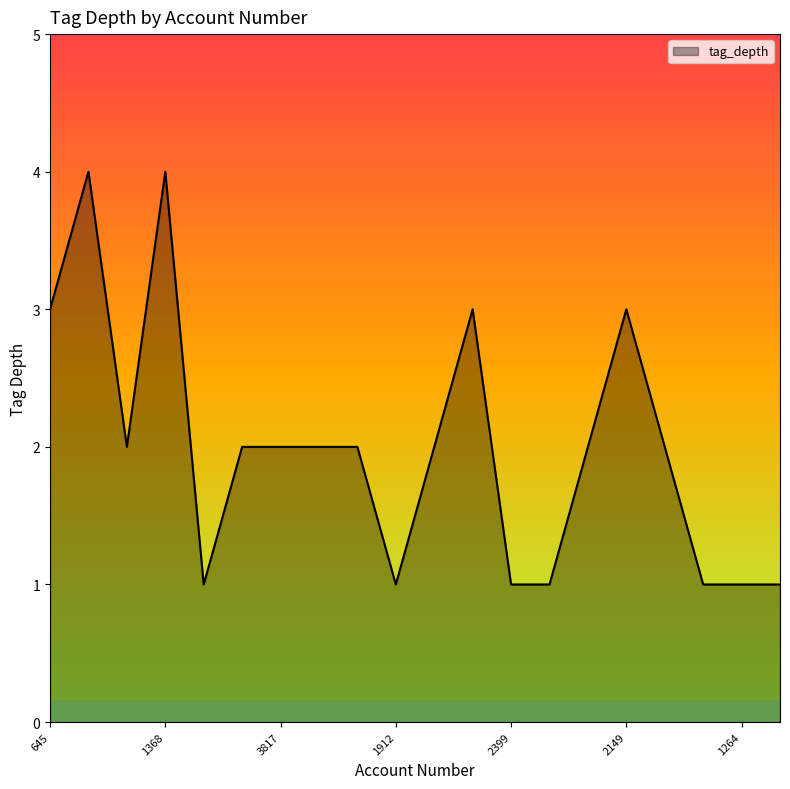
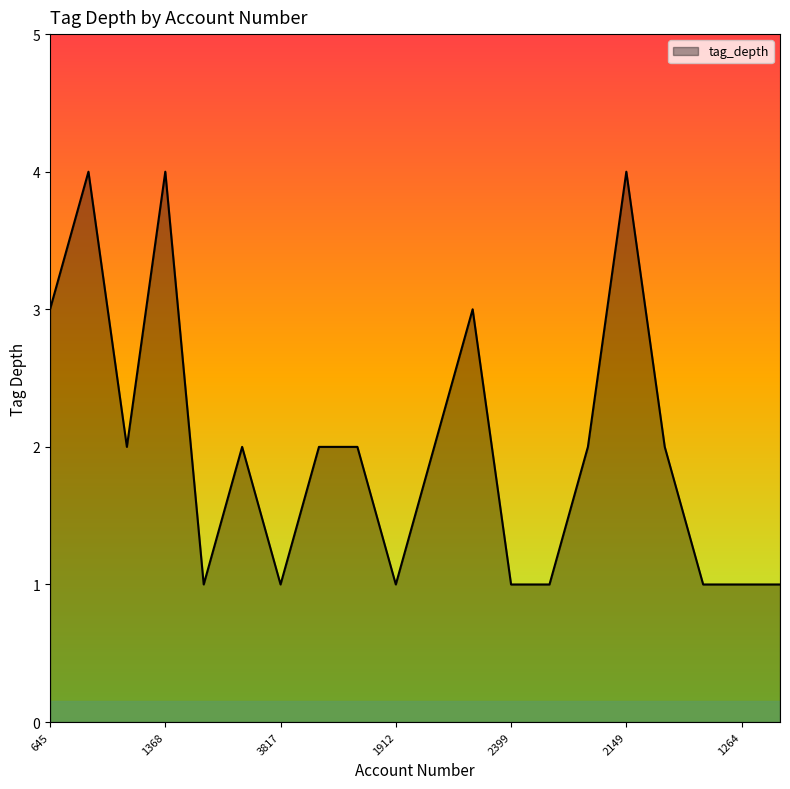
  {
    "645": 3,
    "1368": 4,
-   "3817": 2,
+   "3817": 1,
    "1912": 1,
    "2399": 1,
-   "2149": 3,
+   "2149": 4,
    "1264": 1
  }
